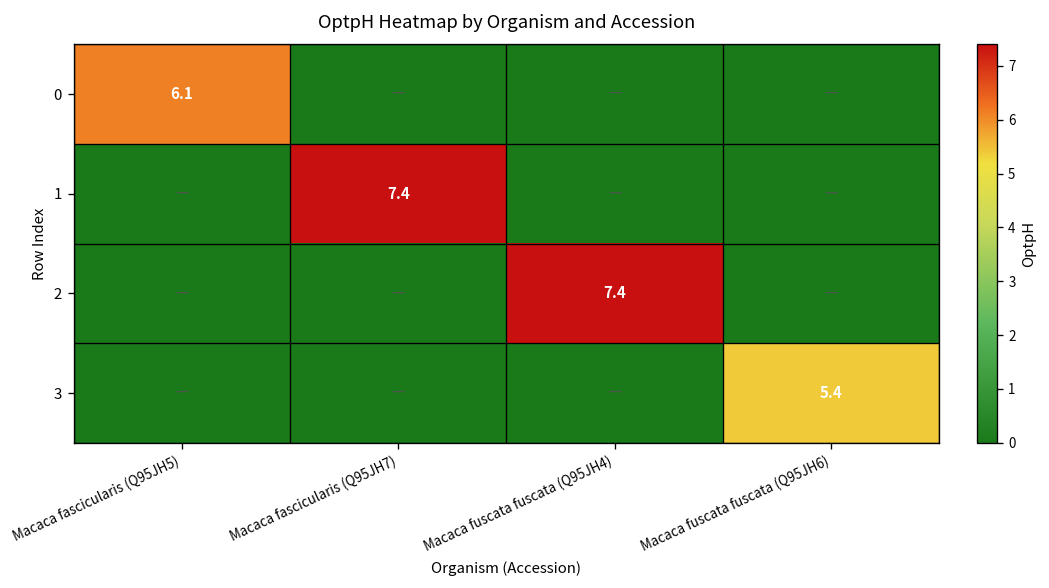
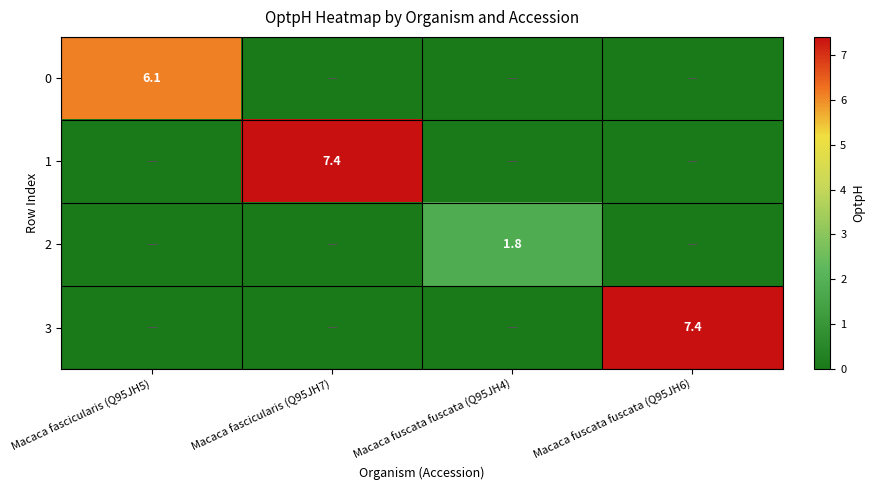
  {
    "0": {
      "Macaca fascicularis (Q95JH5)": 6.1
    },
    "1": {
      "Macaca fascicularis (Q95JH7)": 7.4
    },
    "2": {
-     "Macaca fuscata fuscata (Q95JH4)": 7.4
+     "Macaca fuscata fuscata (Q95JH4)": 1.8
    },
    "3": {
-     "Macaca fuscata fuscata (Q95JH6)": 5.4
+     "Macaca fuscata fuscata (Q95JH6)": 7.4
    }
  }
